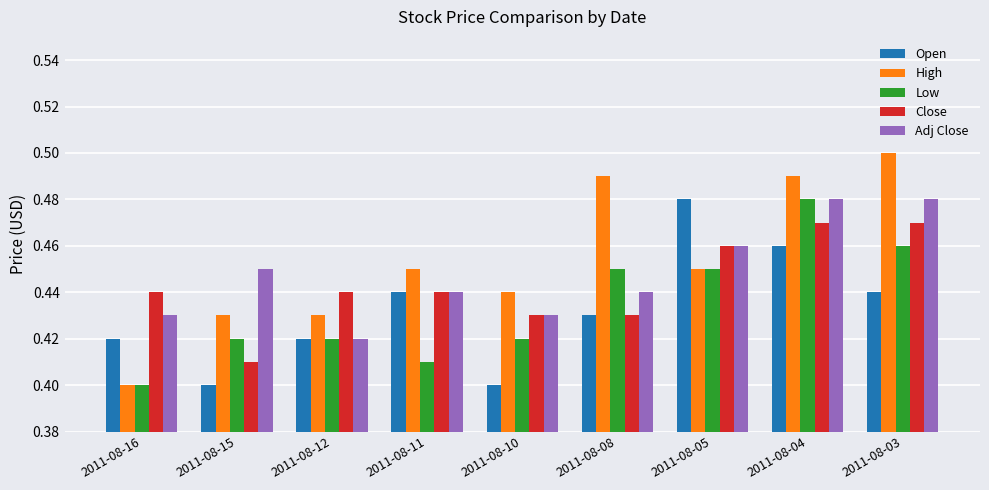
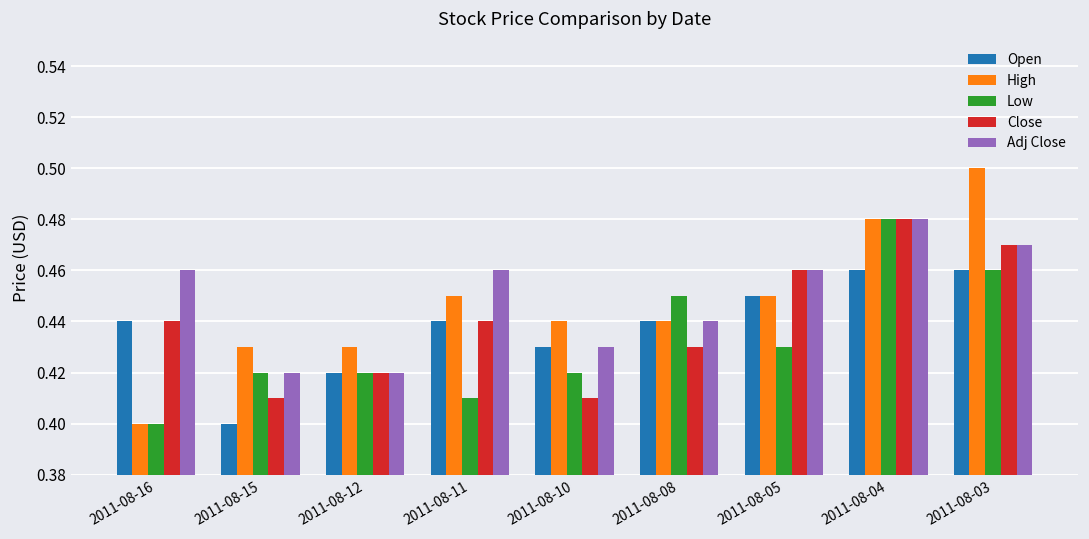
  {
    "Open": {
-     "2011-08-16": 0.42,
+     "2011-08-16": 0.44,
      "2011-08-15": 0.40,
      "2011-08-12": 0.42,
      "2011-08-11": 0.44,
-     "2011-08-10": 0.40,
-     "2011-08-08": 0.43,
-     "2011-08-05": 0.48,
+     "2011-08-10": 0.43,
+     "2011-08-08": 0.44,
+     "2011-08-05": 0.45,
      "2011-08-04": 0.46,
-     "2011-08-03": 0.44
+     "2011-08-03": 0.46
    },
    "High": {
      "2011-08-16": 0.40,
      "2011-08-15": 0.43,
      "2011-08-12": 0.43,
      "2011-08-11": 0.45,
      "2011-08-10": 0.44,
-     "2011-08-08": 0.49,
+     "2011-08-08": 0.44,
      "2011-08-05": 0.45,
-     "2011-08-04": 0.49,
+     "2011-08-04": 0.48,
      "2011-08-03": 0.50
    },
    "Low": {
      "2011-08-16": 0.40,
      "2011-08-15": 0.42,
      "2011-08-12": 0.42,
      "2011-08-11": 0.41,
      "2011-08-10": 0.42,
      "2011-08-08": 0.45,
-     "2011-08-05": 0.45,
+     "2011-08-05": 0.43,
      "2011-08-04": 0.48,
      "2011-08-03": 0.46
    },
    "Close": {
      "2011-08-16": 0.44,
      "2011-08-15": 0.41,
-     "2011-08-12": 0.44,
+     "2011-08-12": 0.42,
      "2011-08-11": 0.44,
-     "2011-08-10": 0.43,
+     "2011-08-10": 0.41,
      "2011-08-08": 0.43,
      "2011-08-05": 0.46,
-     "2011-08-04": 0.47,
+     "2011-08-04": 0.48,
      "2011-08-03": 0.47
    },
    "Adj Close": {
-     "2011-08-16": 0.43,
-     "2011-08-15": 0.45,
+     "2011-08-16": 0.46,
+     "2011-08-15": 0.42,
      "2011-08-12": 0.42,
-     "2011-08-11": 0.44,
+     "2011-08-11": 0.46,
      "2011-08-10": 0.43,
      "2011-08-08": 0.44,
      "2011-08-05": 0.46,
      "2011-08-04": 0.48,
-     "2011-08-03": 0.48
+     "2011-08-03": 0.47
    }
  }
